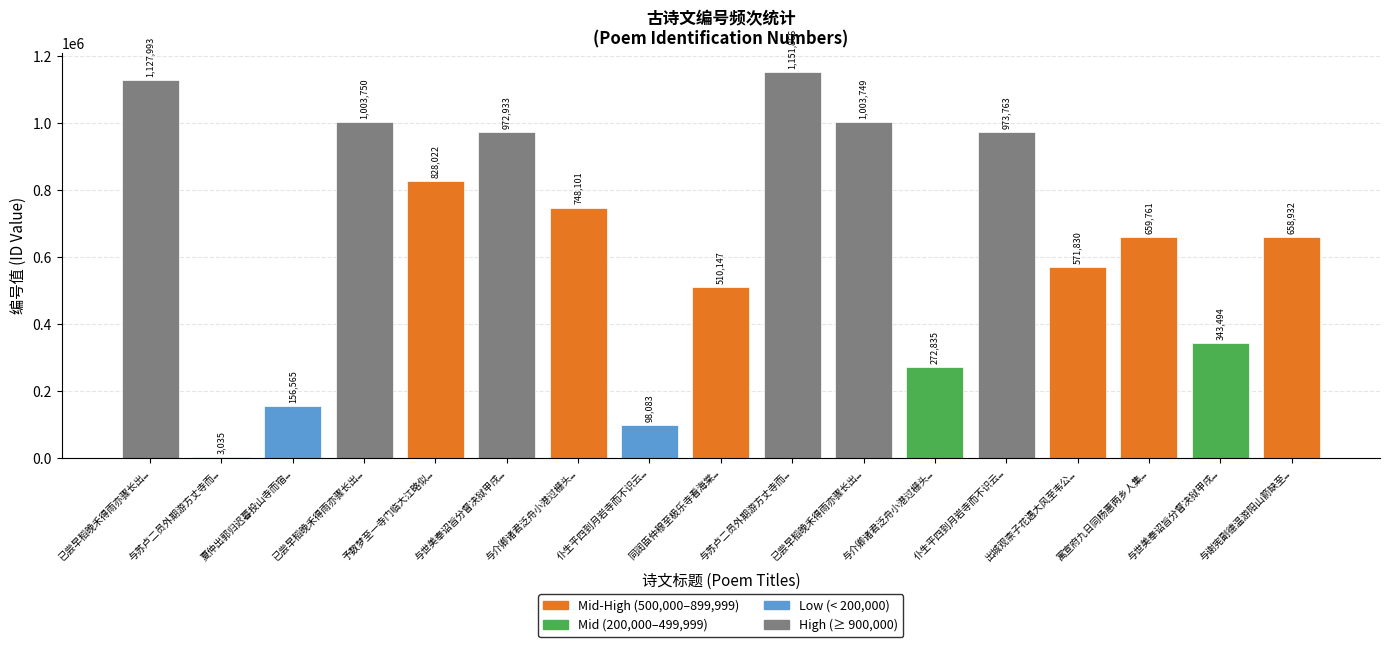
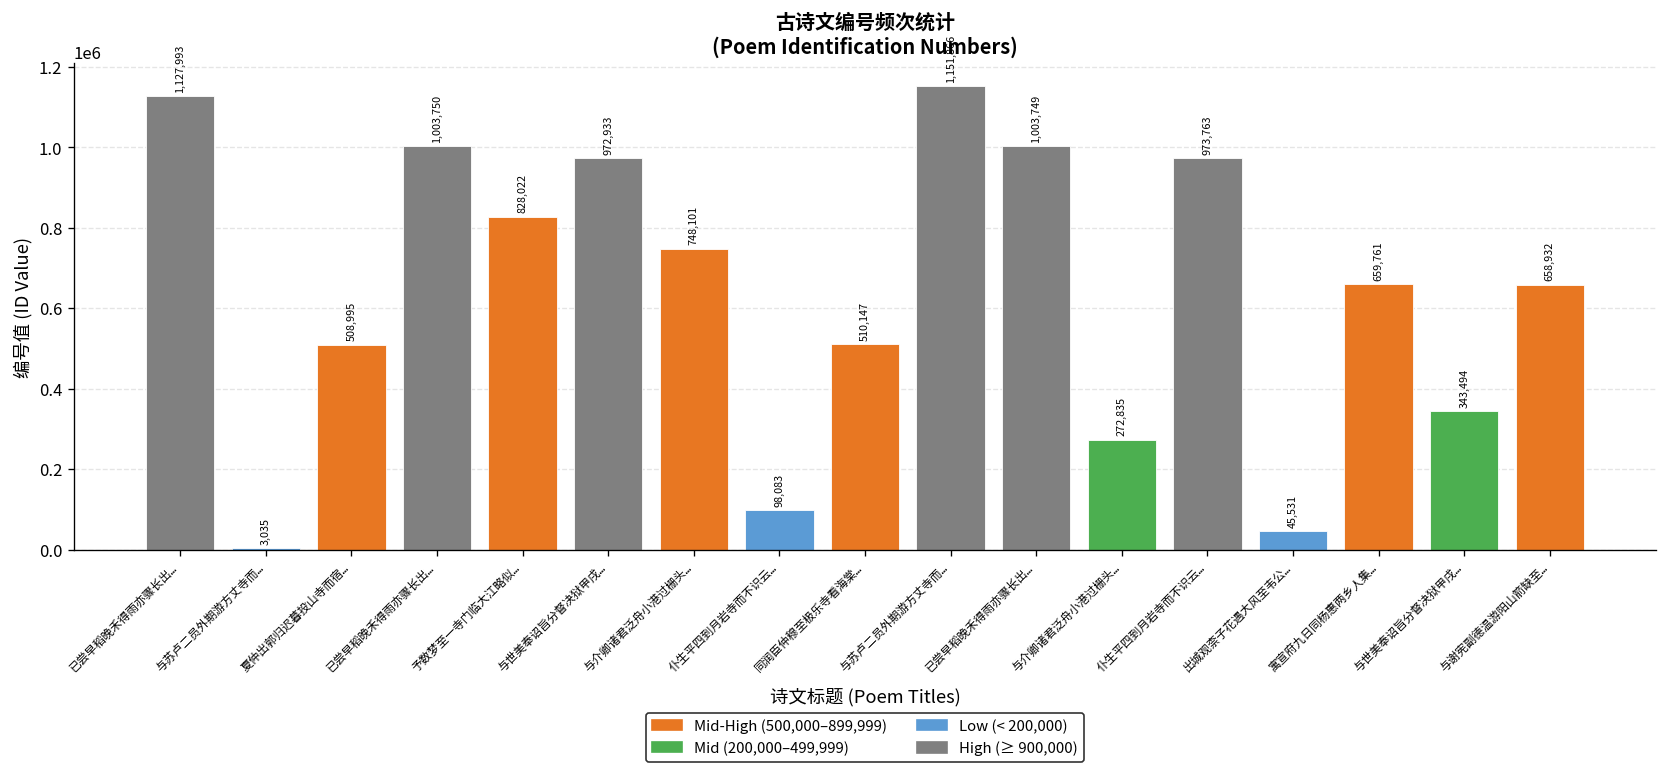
  {
-   "夏仲出郭归迟暮投山寺而宿…": "156,565",
+   "夏仲出郭归迟暮投山寺而宿…": "508,995",
    "予数梦至一寺门临大江略似…": "828,022",
    "同润臣仲穆至极乐寺看海棠…": "510,147",
-   "出城观柰子花遇大风至韦公…": "571,830",
+   "出城观柰子花遇大风至韦公…": "45,531",
    "寓宣府九日同杨惠两乡人集…": "659,761",
    "与谢宪副德温游阳山箭缺至…": "658,932"
  }
